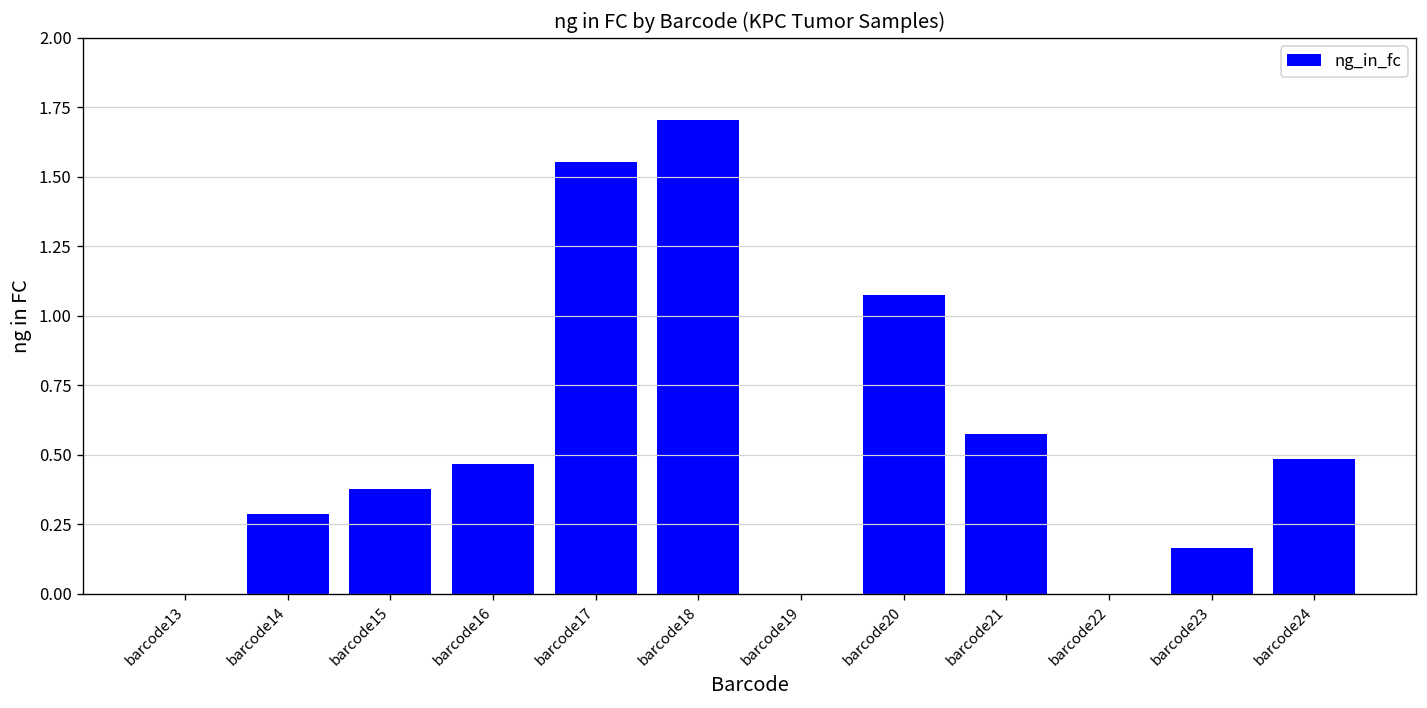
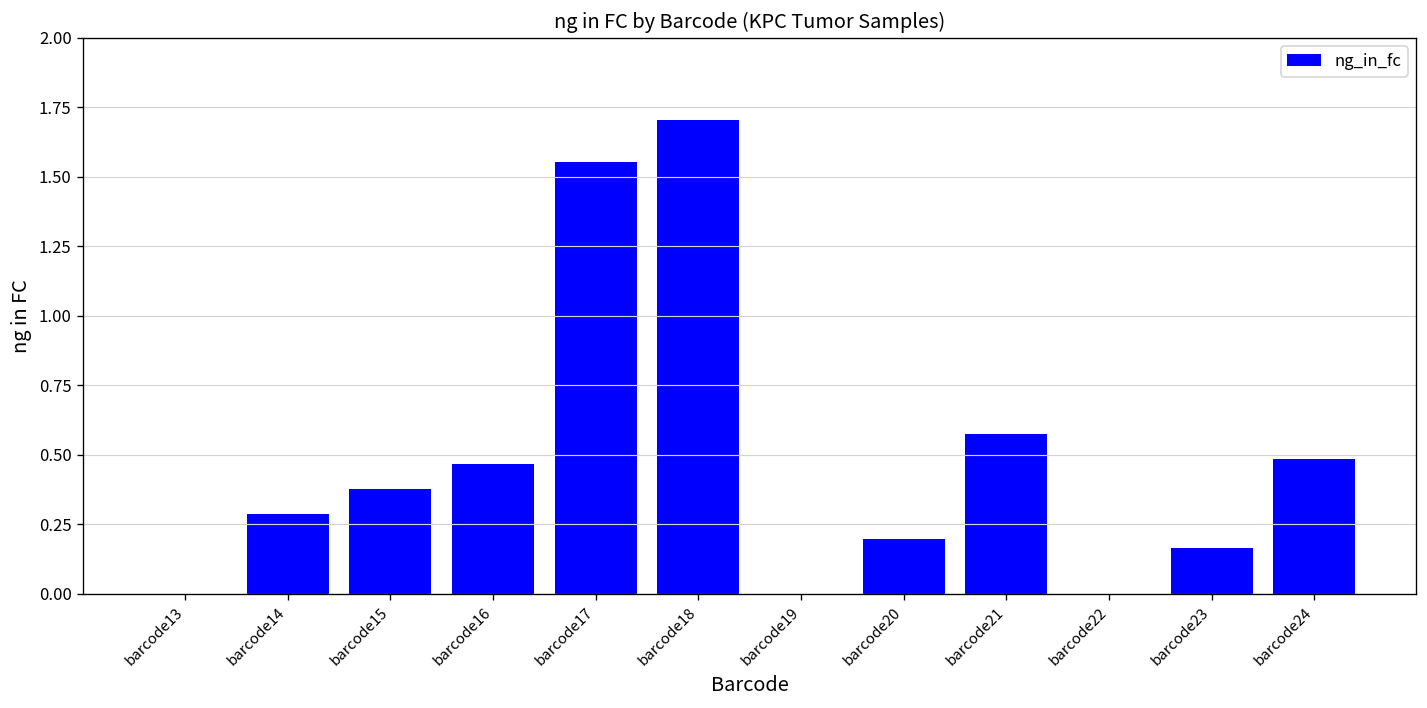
  {
    "barcode13": 0.00,
    "barcode14": 0.29,
    "barcode15": 0.38,
    "barcode16": 0.47,
    "barcode17": 1.56,
    "barcode18": 1.71,
    "barcode19": 0.00,
-   "barcode20": 1.07,
+   "barcode20": 0.20,
    "barcode21": 0.58,
    "barcode22": 0.00,
    "barcode23": 0.17,
    "barcode24": 0.48
  }
